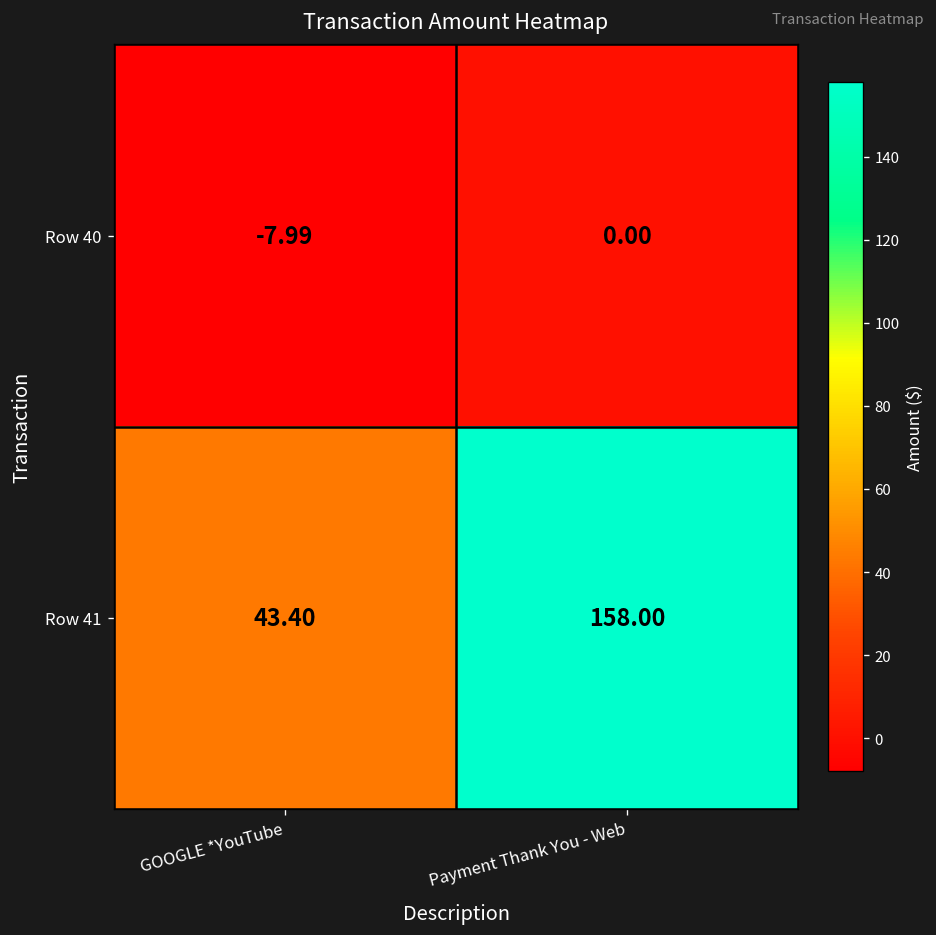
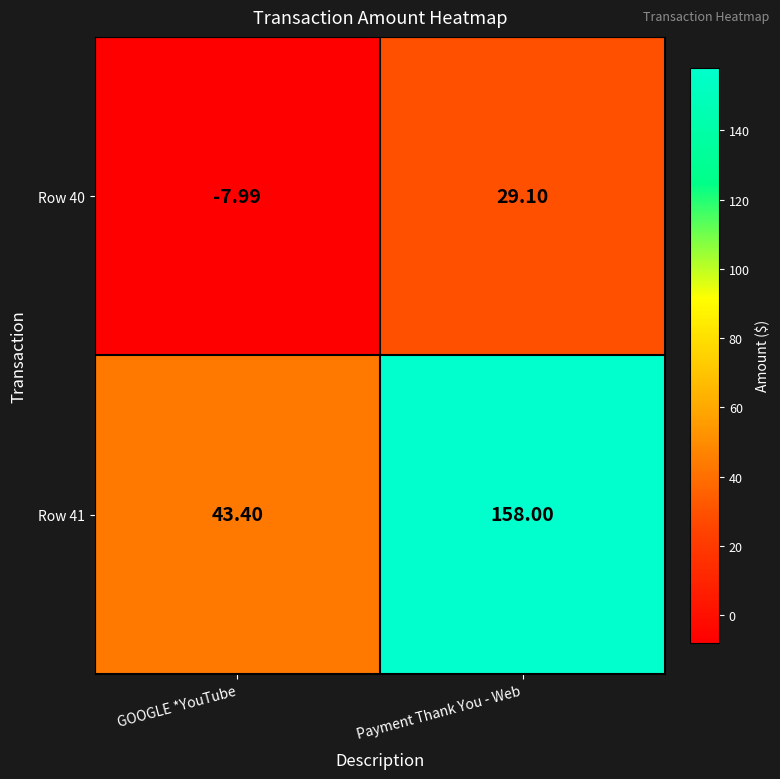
  {
    "Row 40": {
      "GOOGLE *YouTube": -7.99,
-     "Payment Thank You - Web": 0.00
+     "Payment Thank You - Web": 29.10
    },
    "Row 41": {
      "GOOGLE *YouTube": 43.40,
      "Payment Thank You - Web": 158.00
    }
  }
